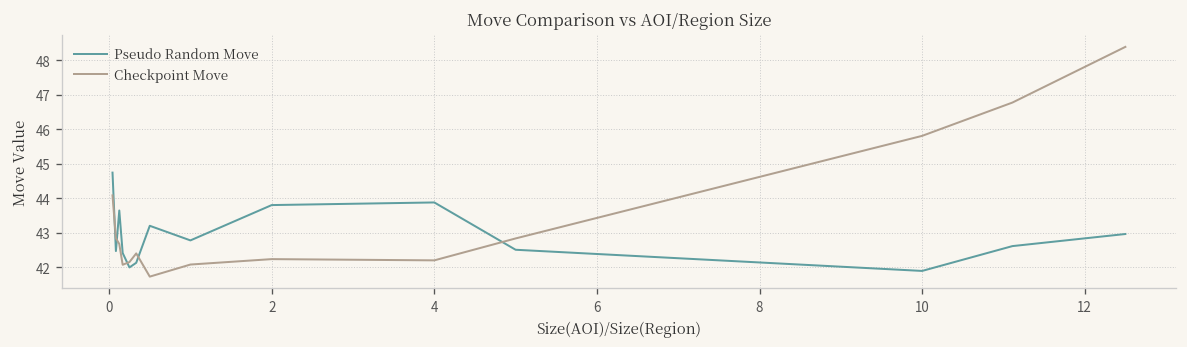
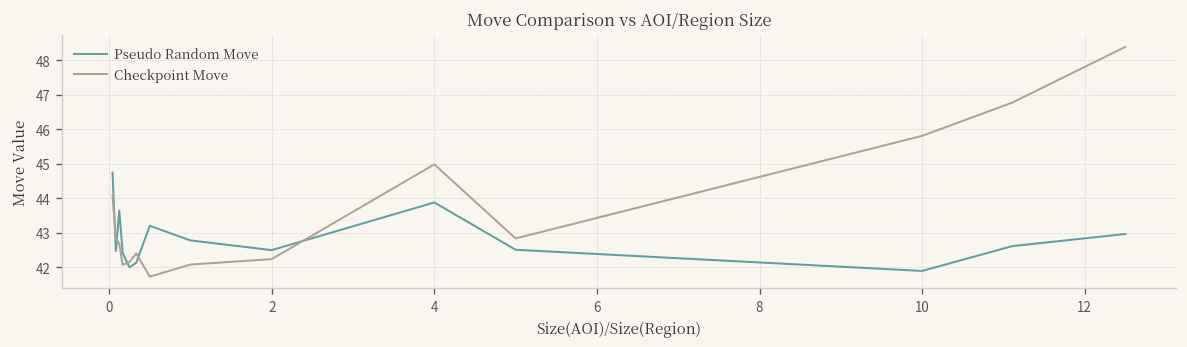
  {
    "Pseudo Random Move": {
-     "2": 43.8,
+     "2": 42.5,
      "4": 43.9,
      "10": 41.9
    },
    "Checkpoint Move": {
      "2": 42.2,
-     "4": 42.2,
+     "4": 45.0,
      "10": 45.8
    }
  }
